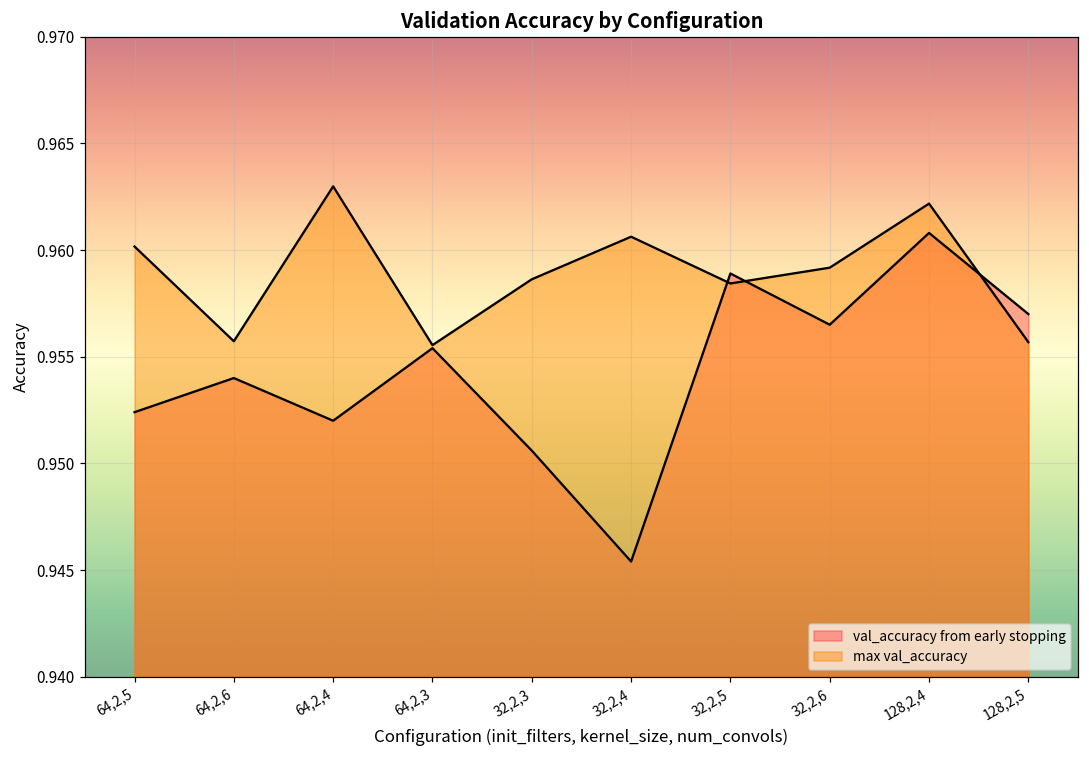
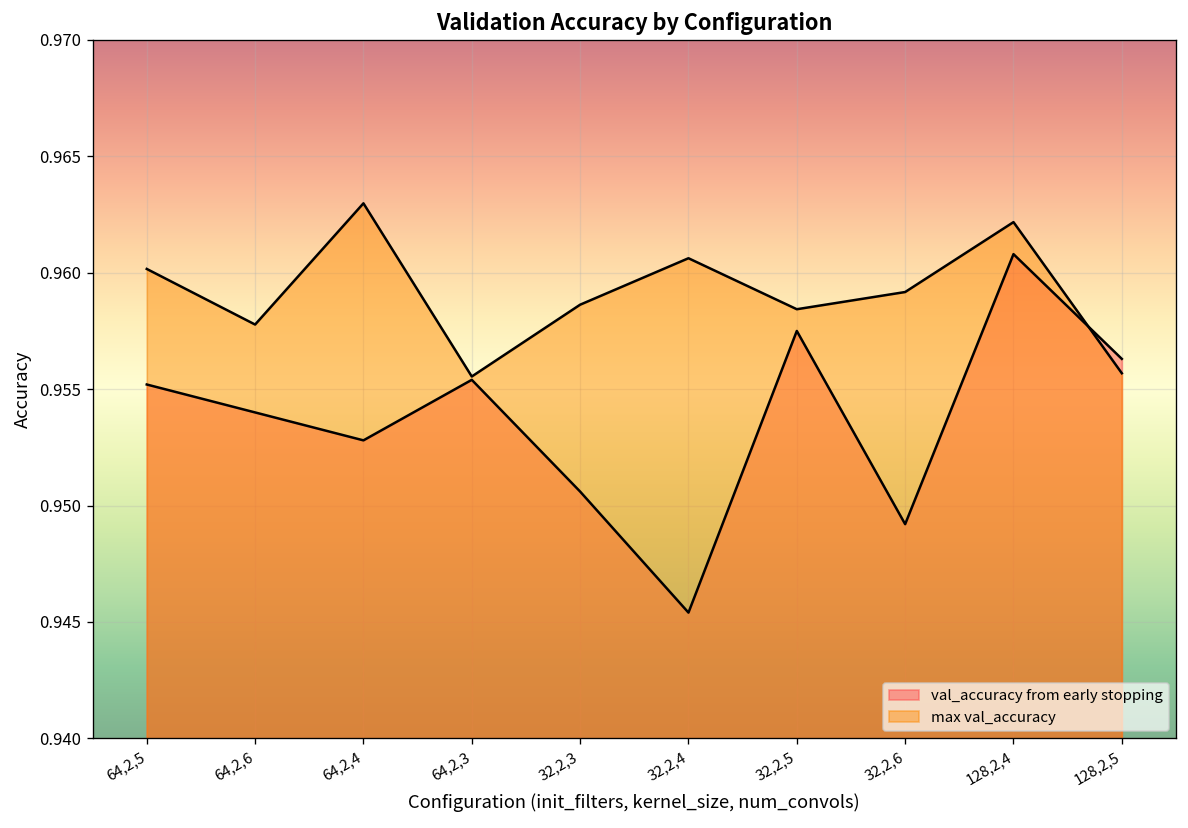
  {
    "val_accuracy from early stopping": {
-     "64,2,5": 0.9524,
+     "64,2,5": 0.9552,
      "64,2,6": 0.9540,
-     "64,2,4": 0.9520,
+     "64,2,4": 0.9528,
      "64,2,3": 0.9554,
      "32,2,3": 0.9506,
      "32,2,4": 0.9454,
-     "32,2,5": 0.9589,
-     "32,2,6": 0.9565,
+     "32,2,5": 0.9575,
+     "32,2,6": 0.9492,
      "128,2,4": 0.9608,
-     "128,2,5": 0.9570
+     "128,2,5": 0.9563
    },
    "max val_accuracy": {
      "64,2,5": 0.9602,
-     "64,2,6": 0.9557,
+     "64,2,6": 0.9578,
      "64,2,4": 0.9630,
      "64,2,3": 0.9555,
      "32,2,3": 0.9586,
      "32,2,4": 0.9606,
      "32,2,5": 0.9584,
      "32,2,6": 0.9592,
      "128,2,4": 0.9622,
      "128,2,5": 0.9557
    }
  }
